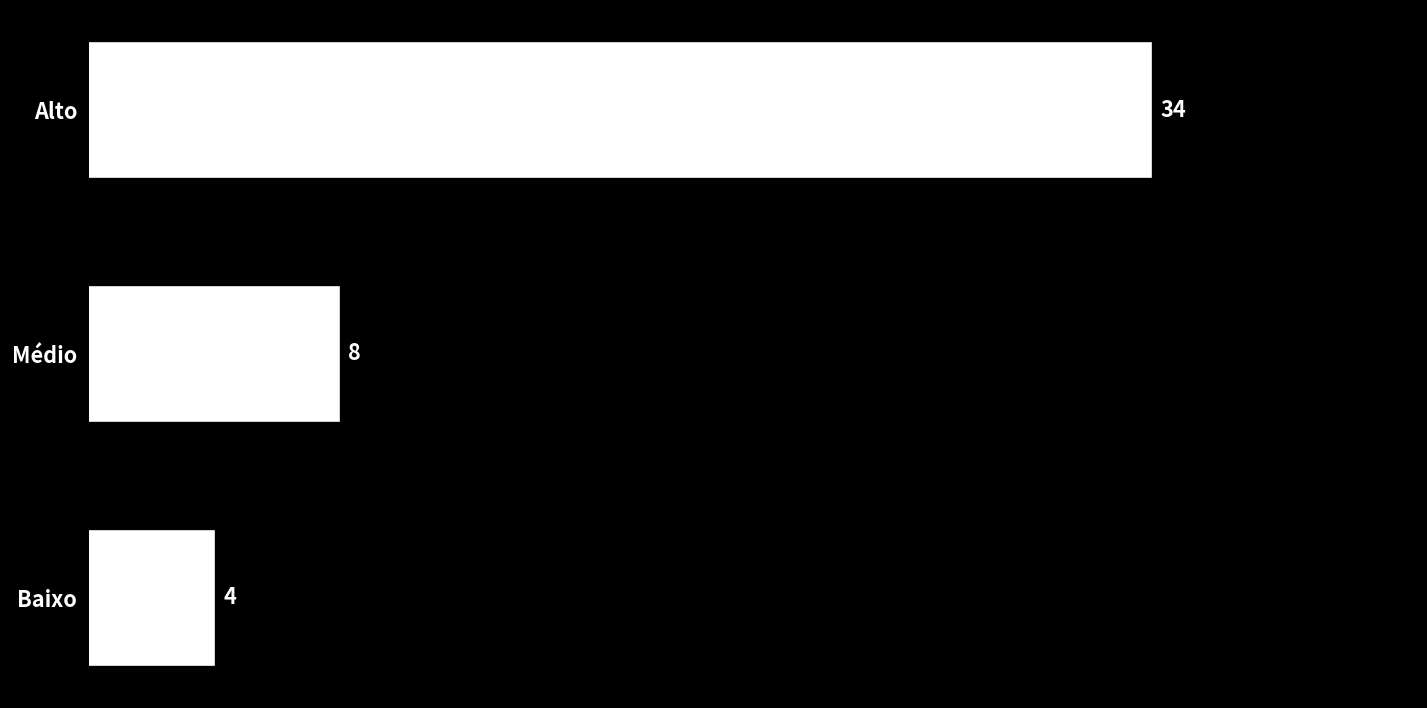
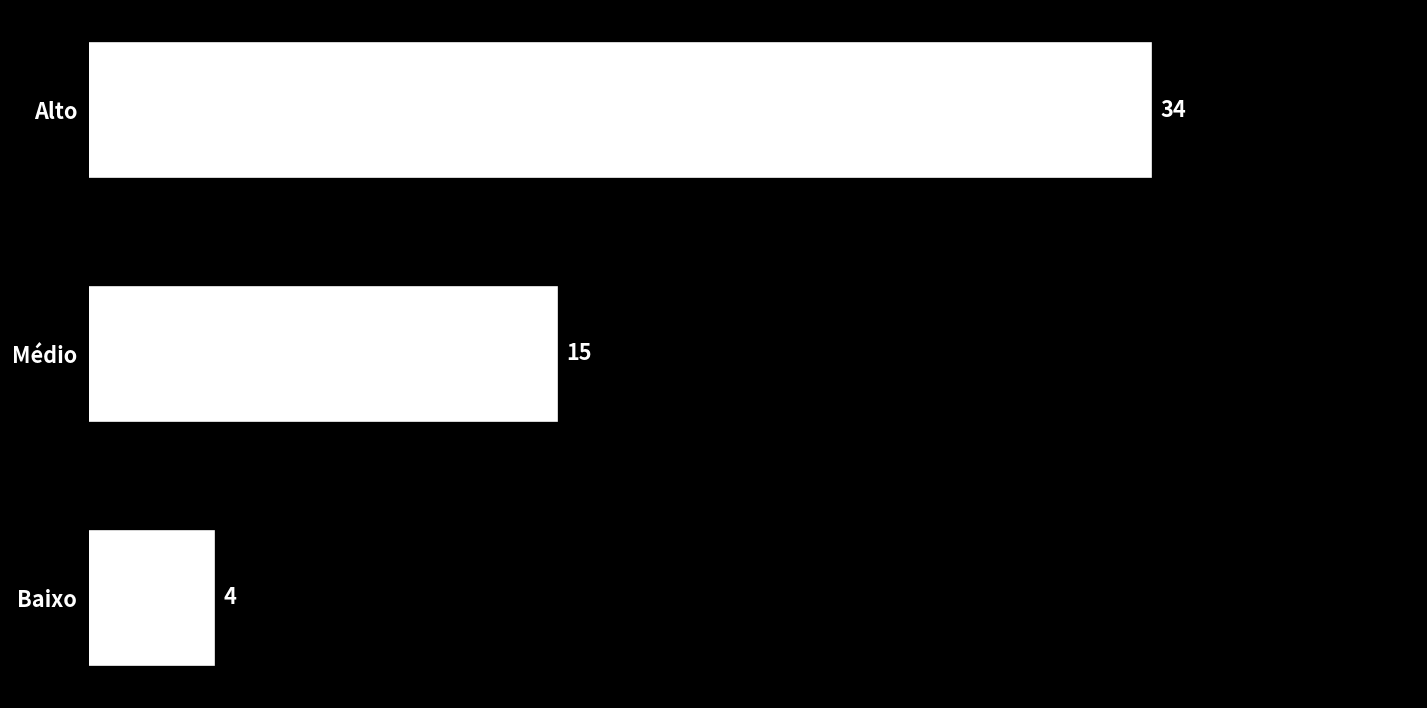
  {
    "Alto": 34,
-   "Médio": 8,
+   "Médio": 15,
    "Baixo": 4
  }
